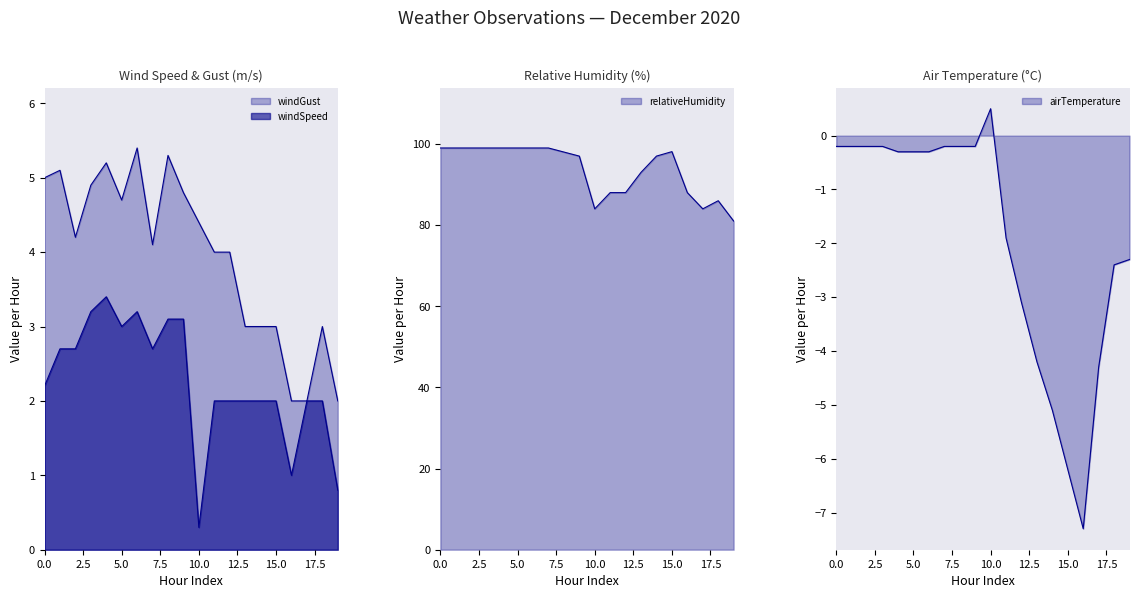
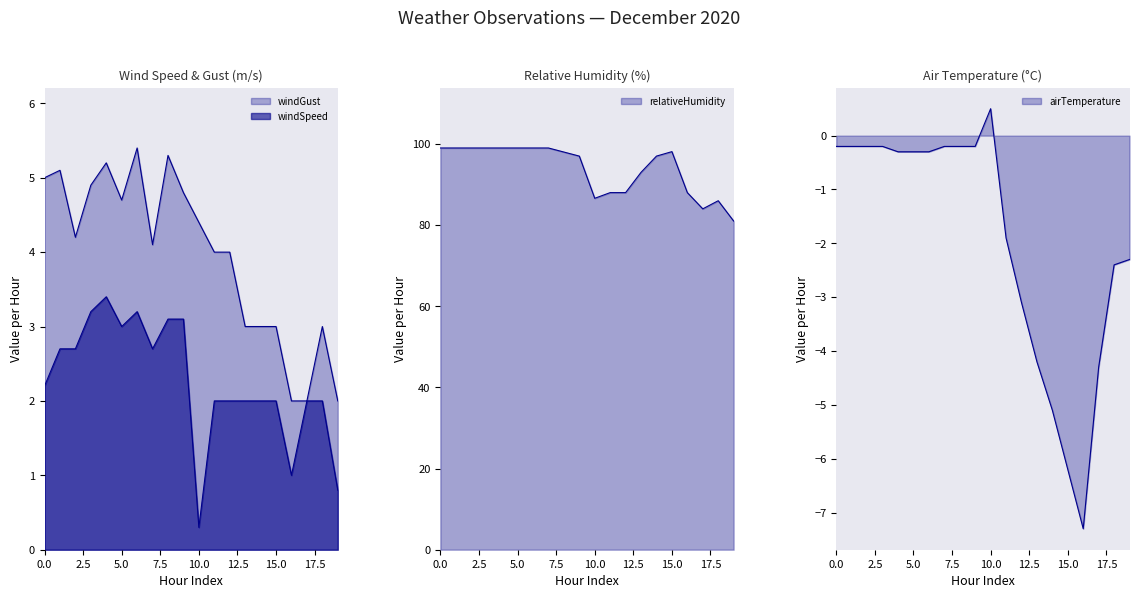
  {
    "Relative Humidity (%)": {
      "0.0": 99,
      "5.0": 99,
-     "10.0": 84,
+     "10.0": 87,
      "15.0": 98
    }
  }
